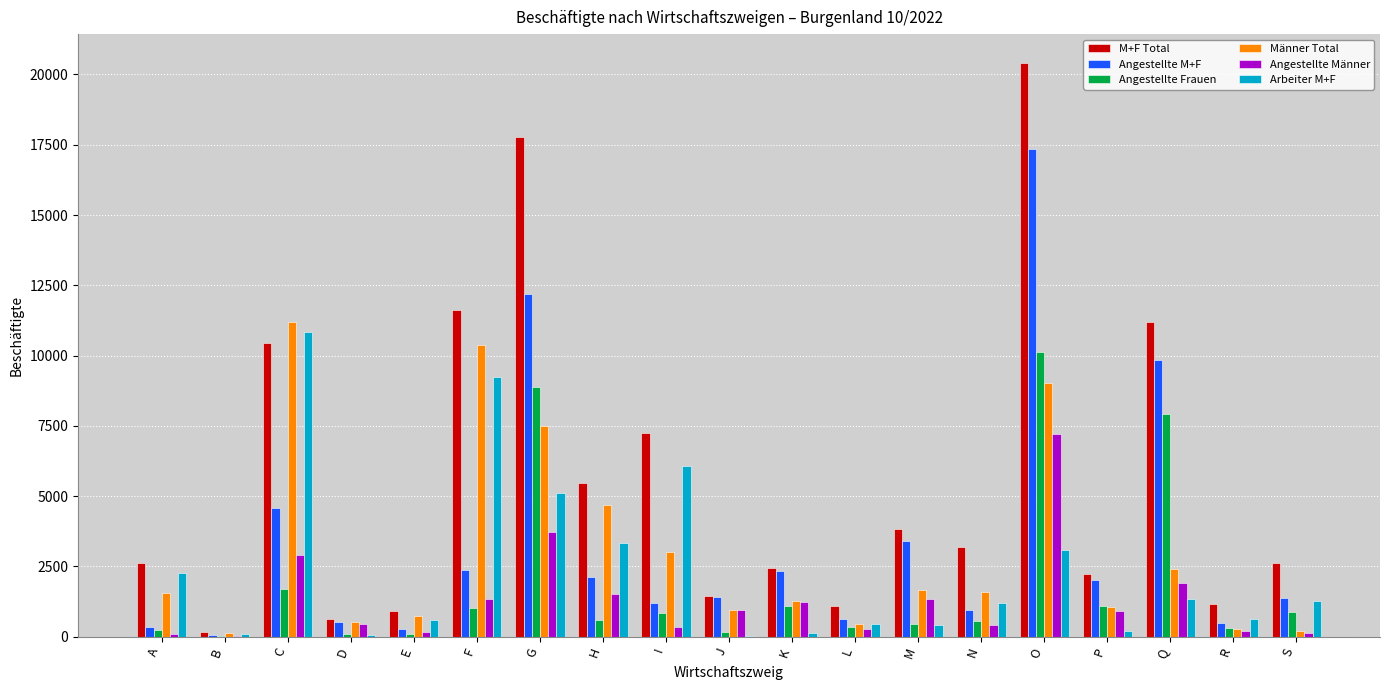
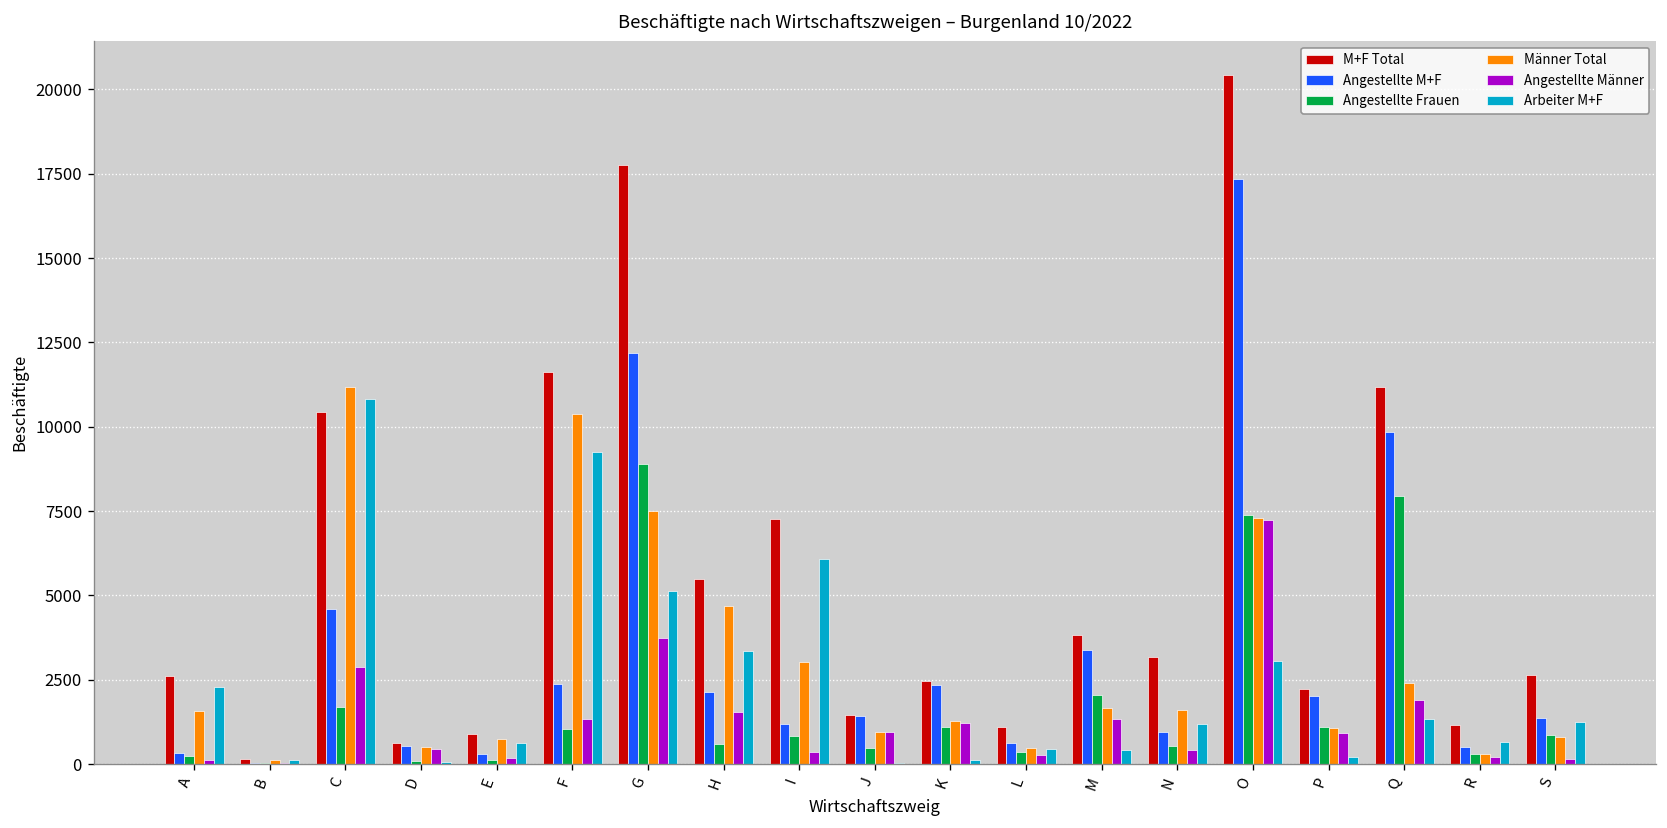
  {
    "M+F Total": {
      "A": 2600,
      "B": 200,
      "C": 10400,
      "D": 600,
      "E": 900,
      "F": 11600,
      "G": 17800,
      "H": 5500,
      "I": 7300,
      "J": 1500,
      "K": 2500,
      "L": 1100,
      "M": 3800,
      "N": 3200,
      "O": 20400,
      "P": 2200,
      "Q": 11200,
      "R": 1200,
      "S": 2600
    },
    "Angestellte M+F": {
      "A": 300,
      "C": 4600,
      "D": 500,
      "E": 300,
      "F": 2400,
      "G": 12200,
      "H": 2100,
      "I": 1200,
      "J": 1400,
      "K": 2300,
      "L": 600,
      "M": 3400,
      "N": 1000,
      "O": 17300,
      "P": 2000,
      "Q": 9900,
      "R": 500,
      "S": 1400
    },
    "Angestellte Frauen": {
      "A": 200,
      "C": 1700,
      "D": 100,
      "E": 100,
      "F": 1000,
      "G": 8900,
      "H": 600,
      "I": 800,
-     "J": 200,
+     "J": 500,
      "K": 1100,
      "L": 400,
-     "M": 400,
+     "M": 2100,
      "N": 500,
-     "O": 10100,
+     "O": 7400,
      "P": 1100,
      "Q": 7900,
      "R": 300,
      "S": 900
    },
    "Männer Total": {
      "A": 1600,
      "B": 100,
      "C": 11200,
      "D": 500,
      "E": 700,
      "F": 10400,
      "G": 7500,
      "H": 4700,
      "I": 3000,
      "J": 1000,
      "K": 1300,
      "L": 500,
      "M": 1700,
      "N": 1600,
-     "O": 9000,
+     "O": 7300,
      "P": 1100,
      "Q": 2400,
      "R": 300,
-     "S": 200
+     "S": 800
    },
    "Angestellte Männer": {
      "A": 100,
      "C": 2900,
      "D": 400,
      "E": 200,
      "F": 1400,
      "G": 3700,
      "H": 1500,
      "I": 400,
      "J": 900,
      "K": 1200,
      "L": 300,
      "M": 1300,
      "N": 400,
      "O": 7200,
      "P": 900,
      "Q": 1900,
      "R": 200,
      "S": 100
    },
    "Arbeiter M+F": {
      "A": 2300,
      "B": 100,
      "C": 10800,
      "E": 600,
      "F": 9300,
      "G": 5100,
      "H": 3400,
      "I": 6100,
      "K": 100,
      "L": 500,
      "M": 400,
      "N": 1200,
      "O": 3100,
      "P": 200,
      "Q": 1300,
      "R": 600,
      "S": 1300
    }
  }
